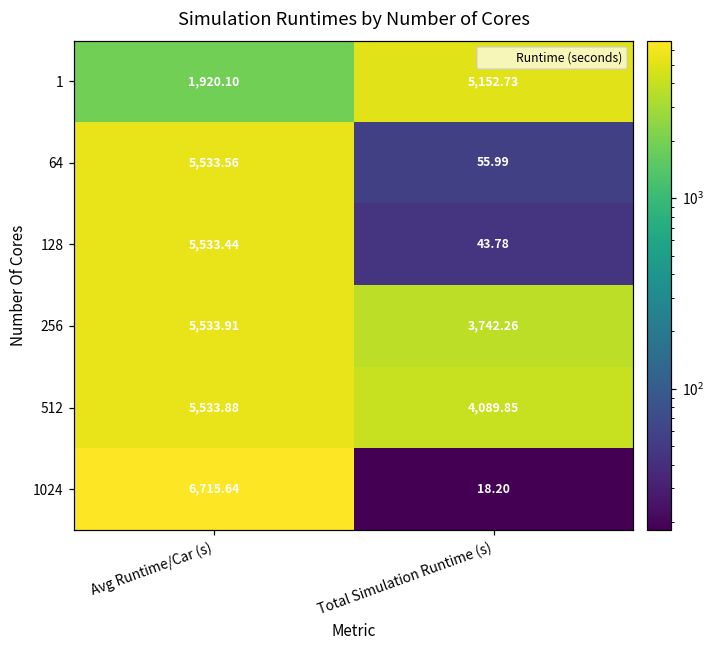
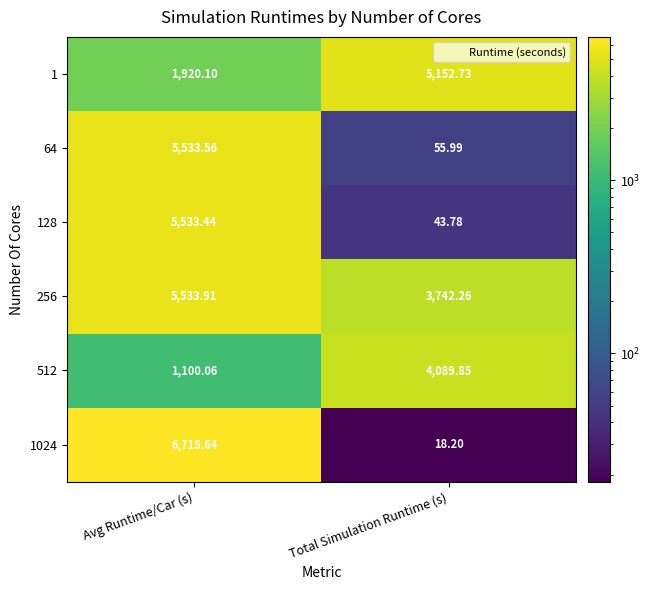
  {
    "1": {
      "Avg Runtime/Car (s)": "1,920.10",
      "Total Simulation Runtime (s)": "5,152.73"
    },
    "64": {
      "Avg Runtime/Car (s)": "5,533.56",
      "Total Simulation Runtime (s)": "55.99"
    },
    "128": {
      "Avg Runtime/Car (s)": "5,533.44",
      "Total Simulation Runtime (s)": "43.78"
    },
    "256": {
      "Avg Runtime/Car (s)": "5,533.91",
      "Total Simulation Runtime (s)": "3,742.26"
    },
    "512": {
-     "Avg Runtime/Car (s)": "5,533.88",
+     "Avg Runtime/Car (s)": "1,100.06",
      "Total Simulation Runtime (s)": "4,089.85"
    },
    "1024": {
      "Avg Runtime/Car (s)": "6,715.64",
      "Total Simulation Runtime (s)": "18.20"
    }
  }
